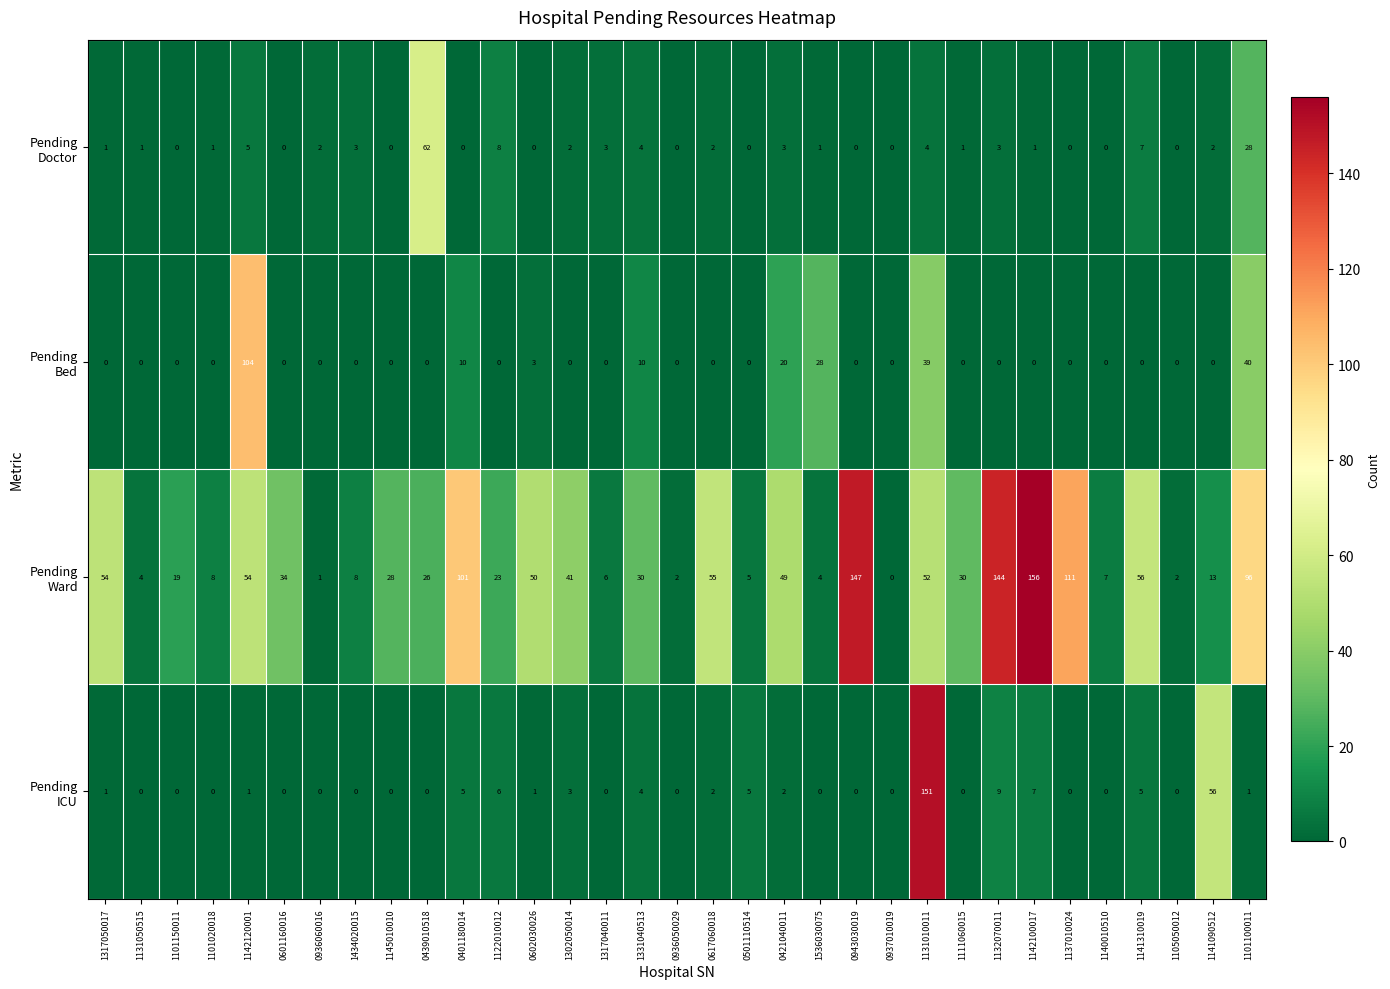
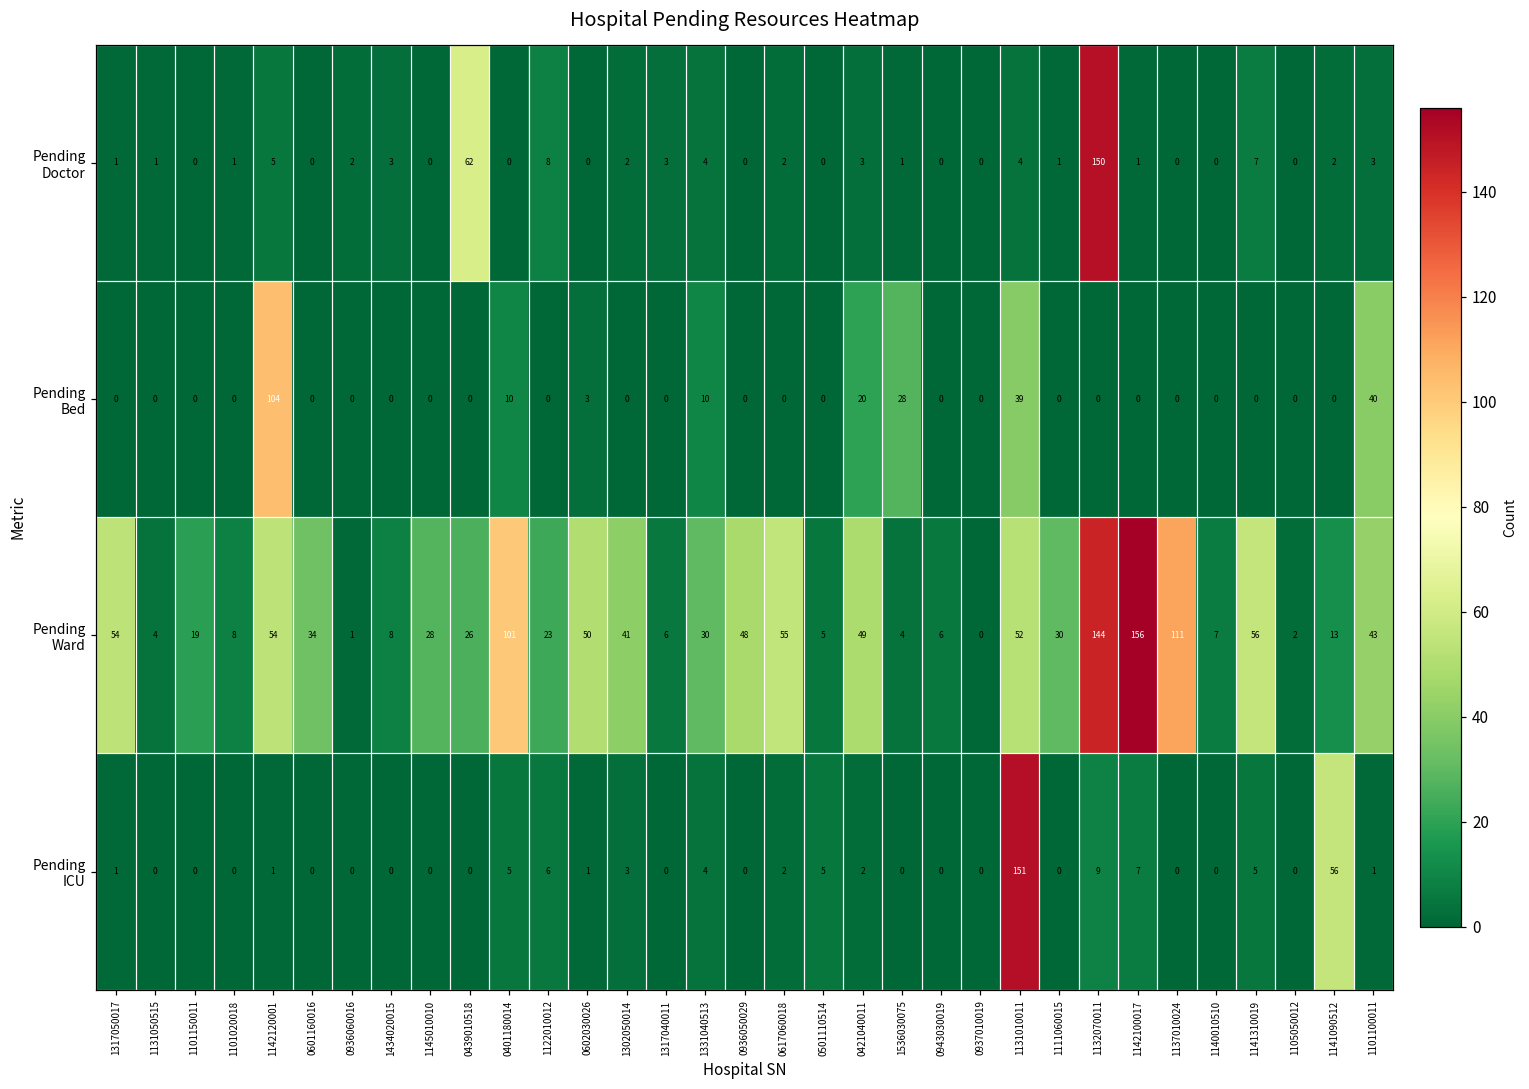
  {
    "Pending Doctor": {
      "1317050017": 1,
      "1131050515": 1,
      "1101150011": 0,
      "1101020018": 1,
      "1142120001": 5,
      "0601160016": 0,
      "0936060016": 2,
      "1434020015": 3,
      "1145010010": 0,
      "0439010518": 62,
      "0401180014": 0,
      "1122010012": 8,
      "0602030026": 0,
      "1302050014": 2,
      "1317040011": 3,
      "1331040513": 4,
      "0936050029": 0,
      "0617060018": 2,
      "0501110514": 0,
      "0421040011": 3,
      "1536030075": 1,
      "0943030019": 0,
      "0937010019": 0,
      "1131010011": 4,
      "1111060015": 1,
-     "1132070011": 3,
+     "1132070011": 150,
      "1142100017": 1,
      "1137010024": 0,
      "1140010510": 0,
      "1141310019": 7,
      "1105050012": 0,
      "1141090512": 2,
-     "1101100011": 28
+     "1101100011": 3
    },
    "Pending Bed": {
      "1317050017": 0,
      "1131050515": 0,
      "1101150011": 0,
      "1101020018": 0,
      "1142120001": 104,
      "0601160016": 0,
      "0936060016": 0,
      "1434020015": 0,
      "1145010010": 0,
      "0439010518": 0,
      "0401180014": 10,
      "1122010012": 0,
      "0602030026": 3,
      "1302050014": 0,
      "1317040011": 0,
      "1331040513": 10,
      "0936050029": 0,
      "0617060018": 0,
      "0501110514": 0,
      "0421040011": 20,
      "1536030075": 28,
      "0943030019": 0,
      "0937010019": 0,
      "1131010011": 39,
      "1111060015": 0,
      "1132070011": 0,
      "1142100017": 0,
      "1137010024": 0,
      "1140010510": 0,
      "1141310019": 0,
      "1105050012": 0,
      "1141090512": 0,
      "1101100011": 40
    },
    "Pending Ward": {
      "1317050017": 54,
      "1131050515": 4,
      "1101150011": 19,
      "1101020018": 8,
      "1142120001": 54,
      "0601160016": 34,
      "0936060016": 1,
      "1434020015": 8,
      "1145010010": 28,
      "0439010518": 26,
      "0401180014": 101,
      "1122010012": 23,
      "0602030026": 50,
      "1302050014": 41,
      "1317040011": 6,
      "1331040513": 30,
-     "0936050029": 2,
+     "0936050029": 48,
      "0617060018": 55,
      "0501110514": 5,
      "0421040011": 49,
      "1536030075": 4,
-     "0943030019": 147,
+     "0943030019": 6,
      "0937010019": 0,
      "1131010011": 52,
      "1111060015": 30,
      "1132070011": 144,
      "1142100017": 156,
      "1137010024": 111,
      "1140010510": 7,
      "1141310019": 56,
      "1105050012": 2,
      "1141090512": 13,
-     "1101100011": 96
+     "1101100011": 43
    },
    "Pending ICU": {
      "1317050017": 1,
      "1131050515": 0,
      "1101150011": 0,
      "1101020018": 0,
      "1142120001": 1,
      "0601160016": 0,
      "0936060016": 0,
      "1434020015": 0,
      "1145010010": 0,
      "0439010518": 0,
      "0401180014": 5,
      "1122010012": 6,
      "0602030026": 1,
      "1302050014": 3,
      "1317040011": 0,
      "1331040513": 4,
      "0936050029": 0,
      "0617060018": 2,
      "0501110514": 5,
      "0421040011": 2,
      "1536030075": 0,
      "0943030019": 0,
      "0937010019": 0,
      "1131010011": 151,
      "1111060015": 0,
      "1132070011": 9,
      "1142100017": 7,
      "1137010024": 0,
      "1140010510": 0,
      "1141310019": 5,
      "1105050012": 0,
      "1141090512": 56,
      "1101100011": 1
    }
  }
